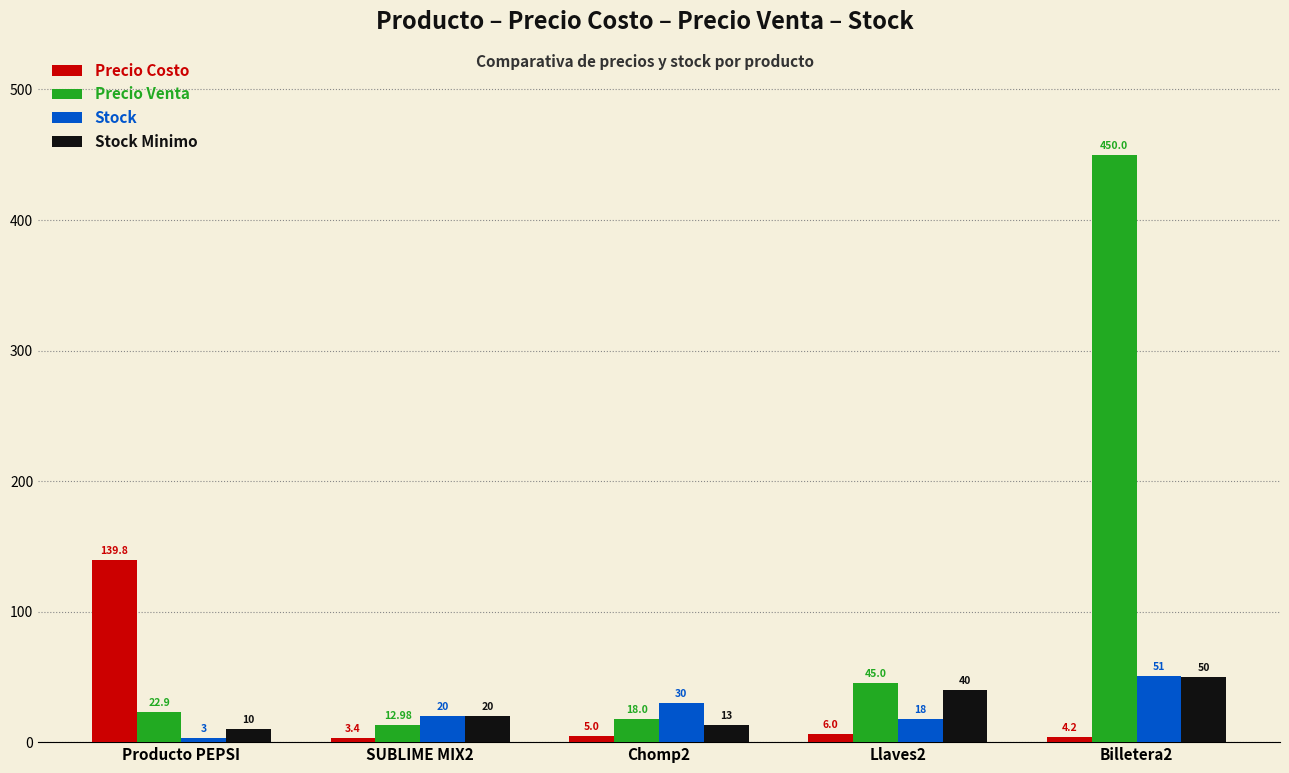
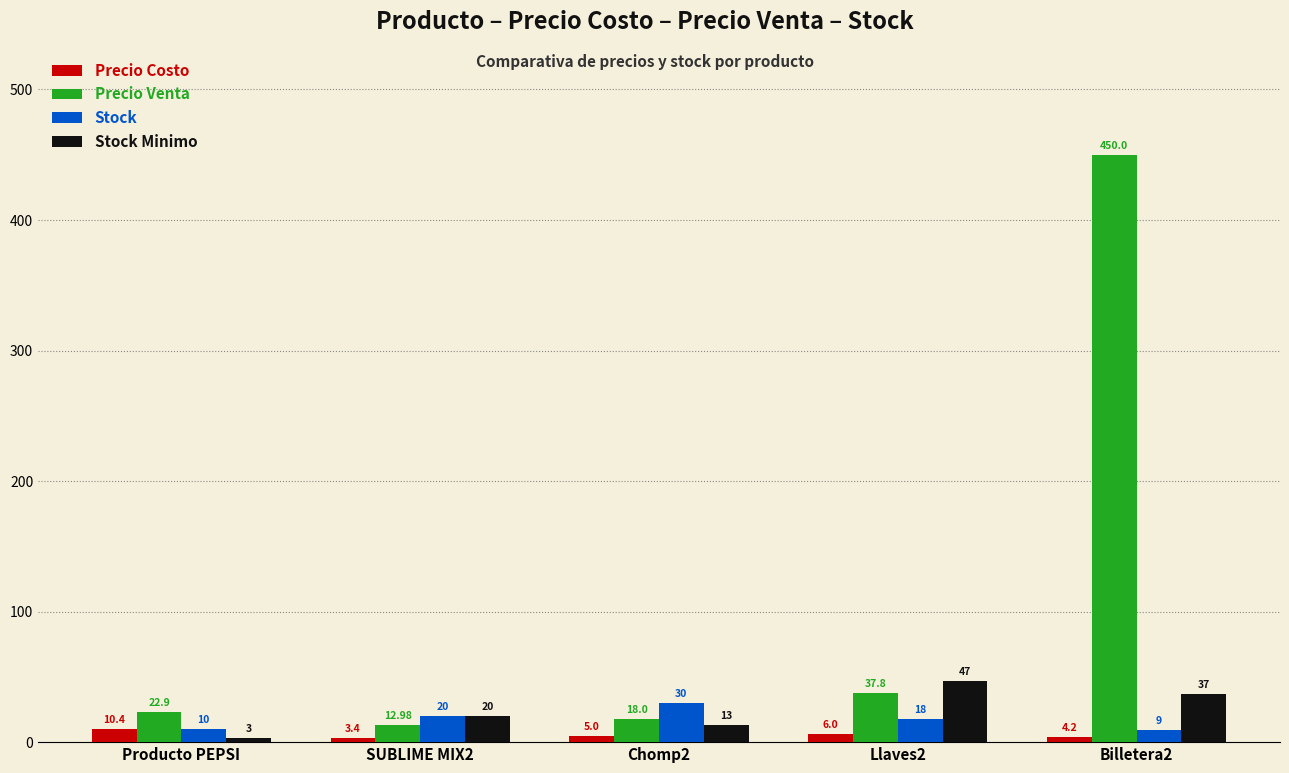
  {
    "Precio Costo": {
-     "Producto PEPSI": 139.8,
+     "Producto PEPSI": 10.4,
      "SUBLIME MIX2": 3.4,
      "Chomp2": 5.0,
      "Llaves2": 6.0,
      "Billetera2": 4.2
    },
    "Precio Venta": {
      "Producto PEPSI": 22.9,
      "SUBLIME MIX2": 12.98,
      "Chomp2": 18.0,
-     "Llaves2": 45.0,
+     "Llaves2": 37.8,
      "Billetera2": 450.0
    },
    "Stock": {
-     "Producto PEPSI": 3,
+     "Producto PEPSI": 10,
      "SUBLIME MIX2": 20,
      "Chomp2": 30,
      "Llaves2": 18,
-     "Billetera2": 51
+     "Billetera2": 9
    },
    "Stock Minimo": {
-     "Producto PEPSI": 10,
+     "Producto PEPSI": 3,
      "SUBLIME MIX2": 20,
      "Chomp2": 13,
-     "Llaves2": 40,
-     "Billetera2": 50
+     "Llaves2": 47,
+     "Billetera2": 37
    }
  }
